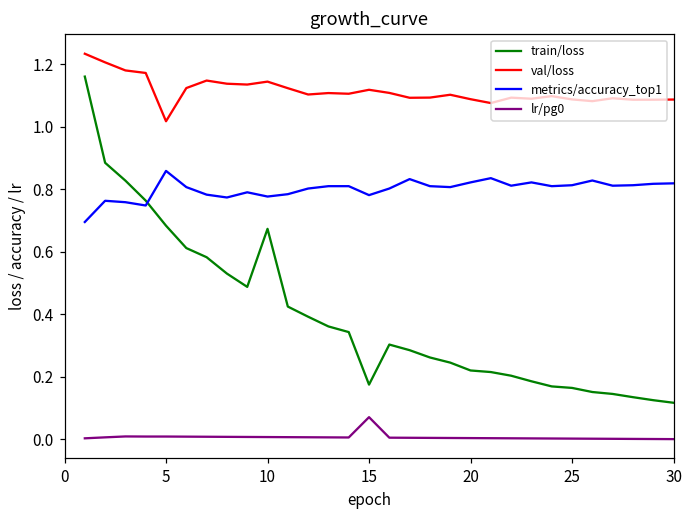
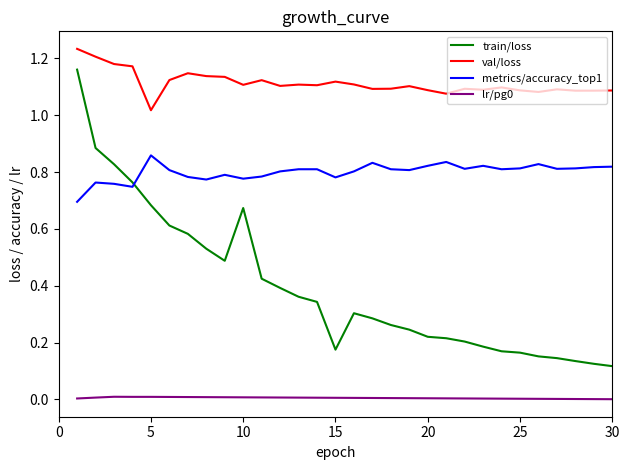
  {
    "train/loss": {
      "5": 0.68,
      "10": 0.67,
      "15": 0.18,
      "20": 0.22,
      "25": 0.16,
      "30": 0.12
    },
    "val/loss": {
      "5": 1.02,
-     "10": 1.14,
+     "10": 1.11,
      "15": 1.12,
      "20": 1.09,
      "30": 1.09
    },
    "metrics/accuracy_top1": {
      "5": 0.86,
      "10": 0.78,
      "15": 0.78,
      "20": 0.82,
      "25": 0.81,
      "30": 0.82
    },
    "lr/pg0": {
      "5": 0.01,
      "10": 0.01,
-     "15": 0.07,
+     "15": 0.01,
      "20": 0.00,
      "25": 0.00,
      "30": 0.00
    }
  }
